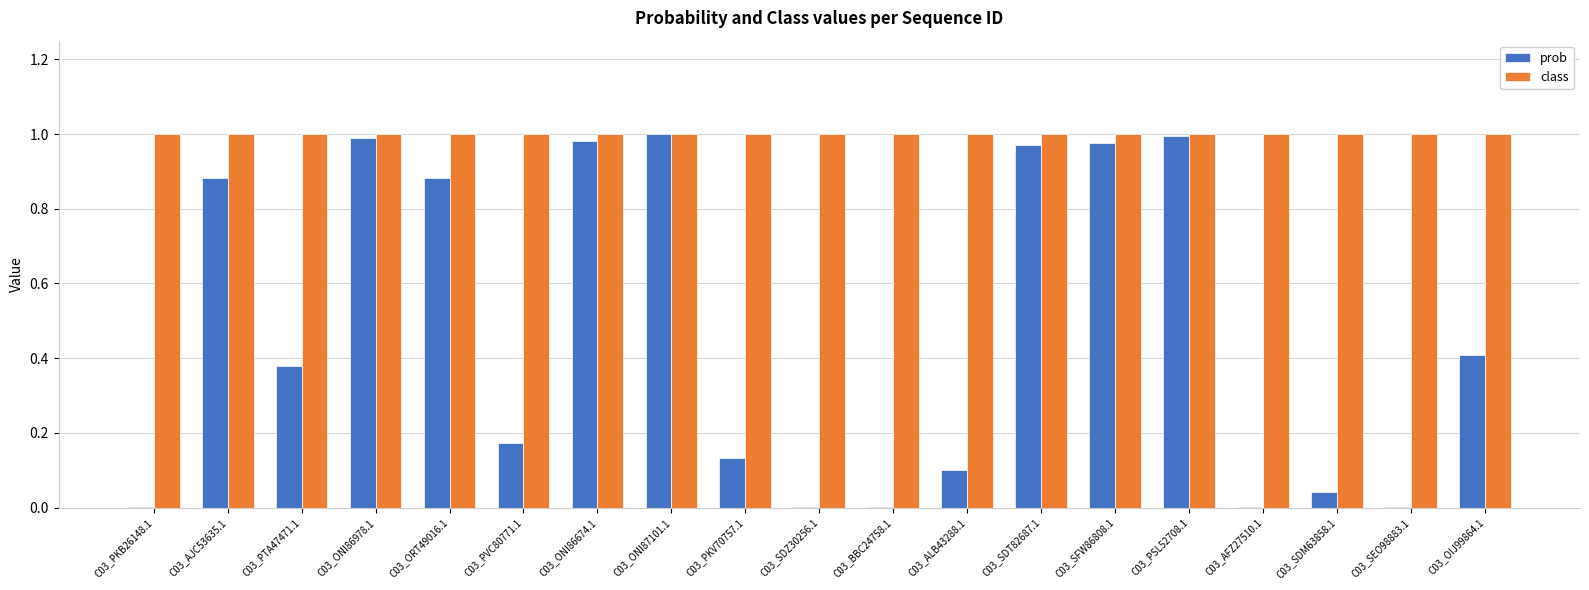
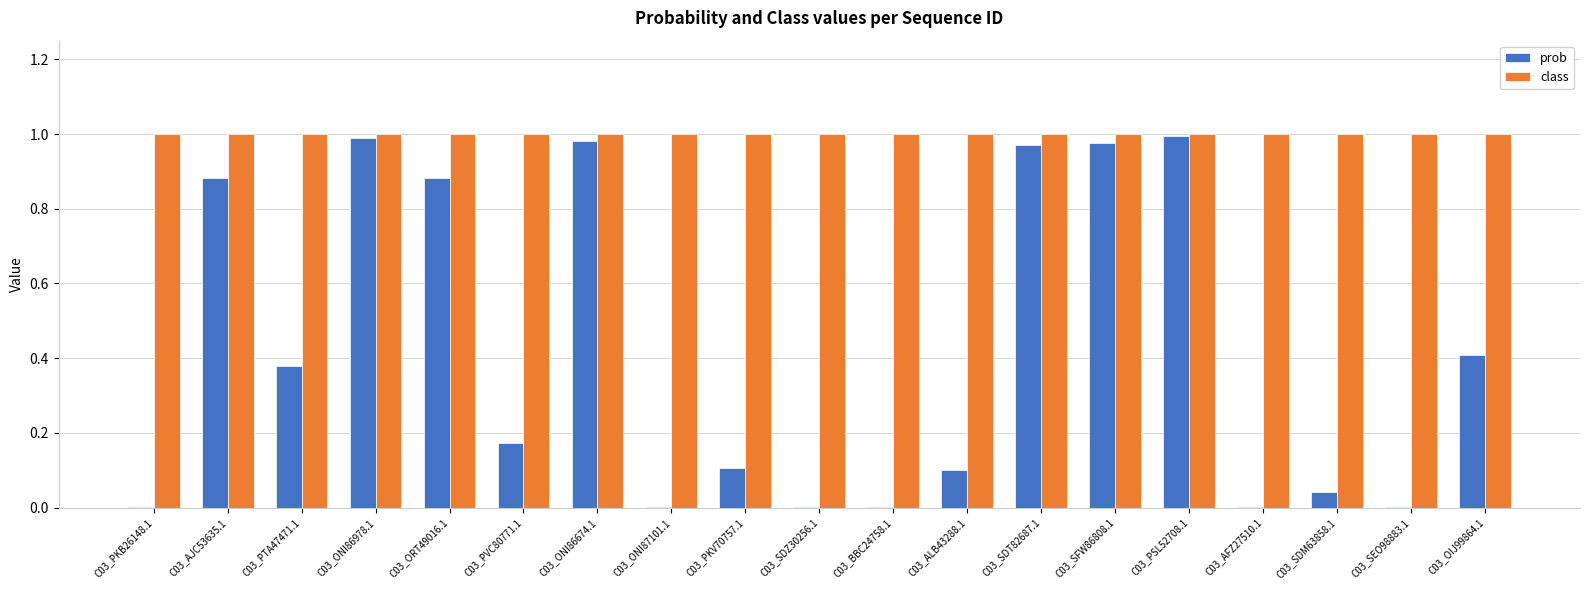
  {
    "prob": {
      "C03_AJC53635.1": 0.88,
      "C03_PTA47471.1": 0.38,
      "C03_ONI86978.1": 0.99,
      "C03_ORT49016.1": 0.88,
      "C03_PVC80771.1": 0.17,
      "C03_ONI86674.1": 0.98,
-     "C03_ONI87101.1": 1,
-     "C03_PKV70757.1": 0.13,
+     "C03_ONI87101.1": 0,
+     "C03_PKV70757.1": 0.11,
      "C03_ALB43288.1": 0.10,
      "C03_SDT82687.1": 0.97,
      "C03_SFW86808.1": 0.98,
      "C03_PSL52708.1": 0.99,
      "C03_SDM63858.1": 0.04,
      "C03_OIJ99864.1": 0.41
    },
    "class": {
      "C03_PKB26148.1": 1.00,
      "C03_AJC53635.1": 1.00,
      "C03_PTA47471.1": 1.00,
      "C03_ONI86978.1": 1.00,
      "C03_ORT49016.1": 1.00,
      "C03_PVC80771.1": 1.00,
      "C03_ONI86674.1": 1.00,
      "C03_ONI87101.1": 1.00,
      "C03_PKV70757.1": 1.00,
      "C03_SDZ30256.1": 1.00,
      "C03_BBC24758.1": 1.00,
      "C03_ALB43288.1": 1.00,
      "C03_SDT82687.1": 1.00,
      "C03_SFW86808.1": 1.00,
      "C03_PSL52708.1": 1.00,
      "C03_AFZ27510.1": 1.00,
      "C03_SDM63858.1": 1.00,
      "C03_SEO98883.1": 1.00,
      "C03_OIJ99864.1": 1.00
    }
  }
